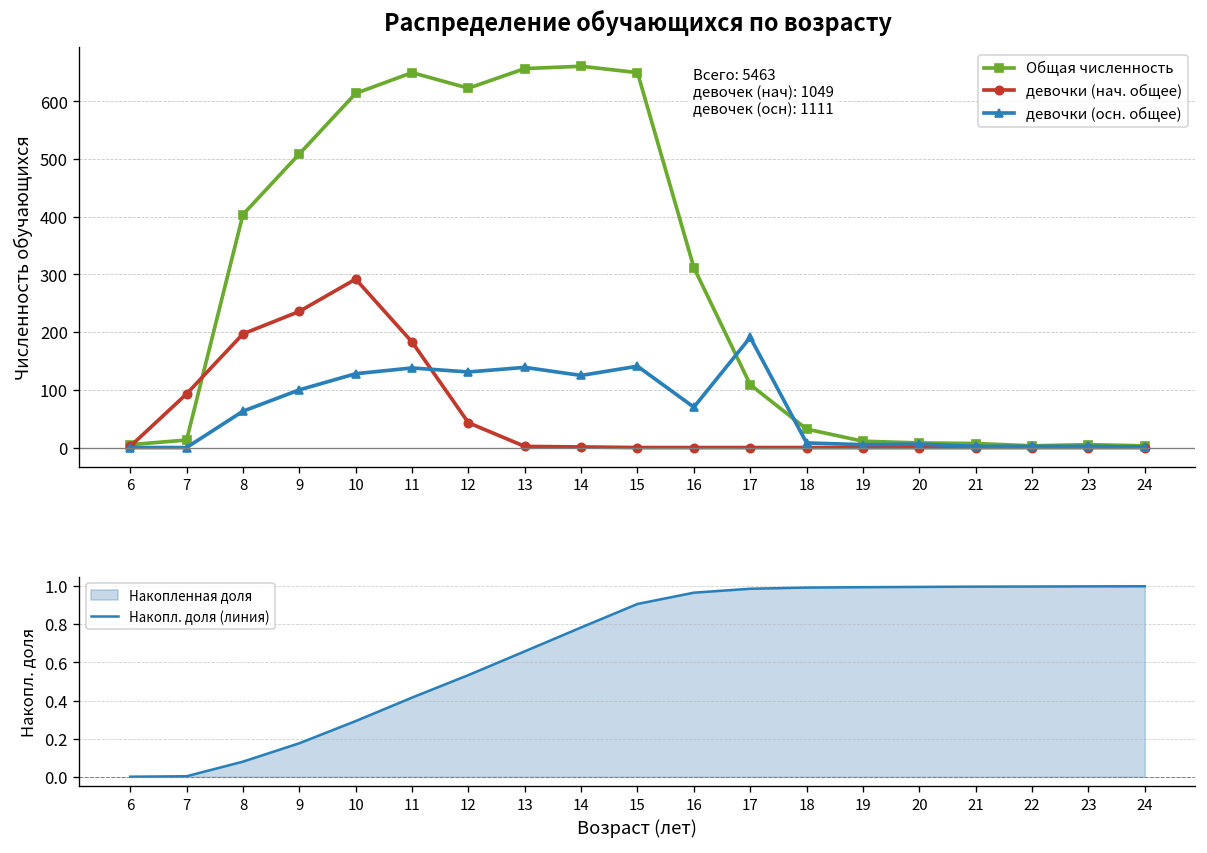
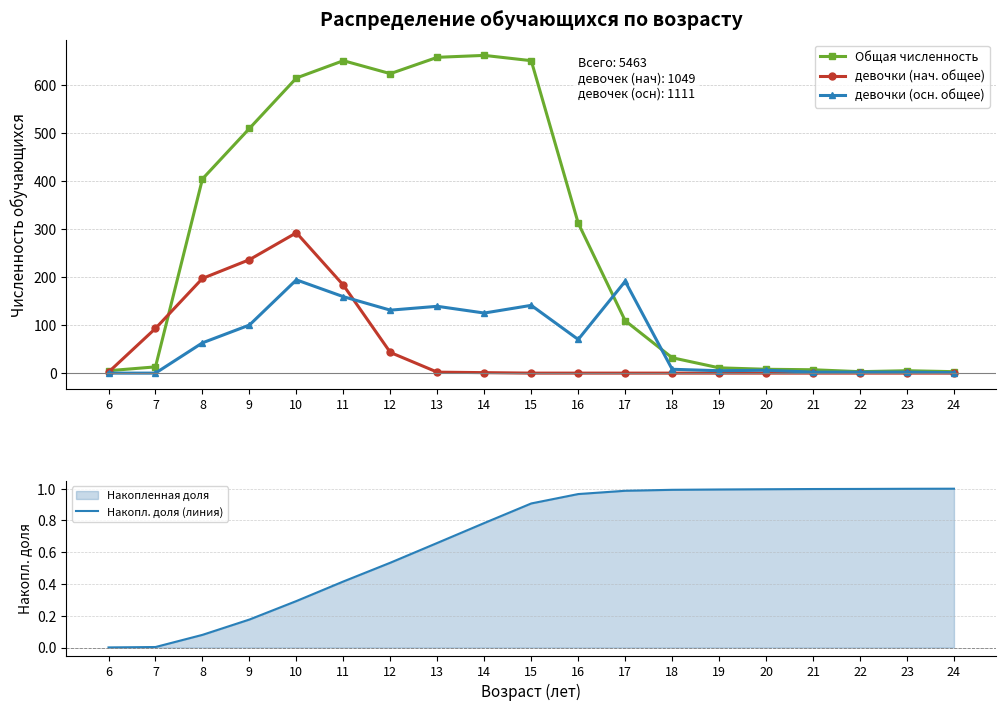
  {
    "Распределение обучающихся по возрасту": {
      "Общая численность": {
        "7": 10,
        "8": 400,
        "9": 510,
        "10": 610,
        "11": 650,
        "12": 620,
        "13": 660,
        "14": 660,
        "15": 650,
        "16": 310,
        "17": 110,
        "18": 30,
        "19": 10
      },
      "девочки (нач. общее)": {
        "7": 90,
        "8": 200,
        "9": 240,
        "10": 290,
        "11": 180,
        "12": 40,
        "13": 0,
        "14": 0,
        "15": 0,
        "16": 0,
        "17": 0,
        "18": 0,
        "20": 0
      },
      "девочки (осн. общее)": {
        "7": 0,
        "8": 60,
        "9": 100,
-       "10": 130,
-       "11": 140,
+       "10": 190,
+       "11": 160,
        "12": 130,
        "13": 140,
        "14": 130,
        "15": 140,
        "16": 70,
        "17": 190,
        "18": 10
      }
    }
  }
